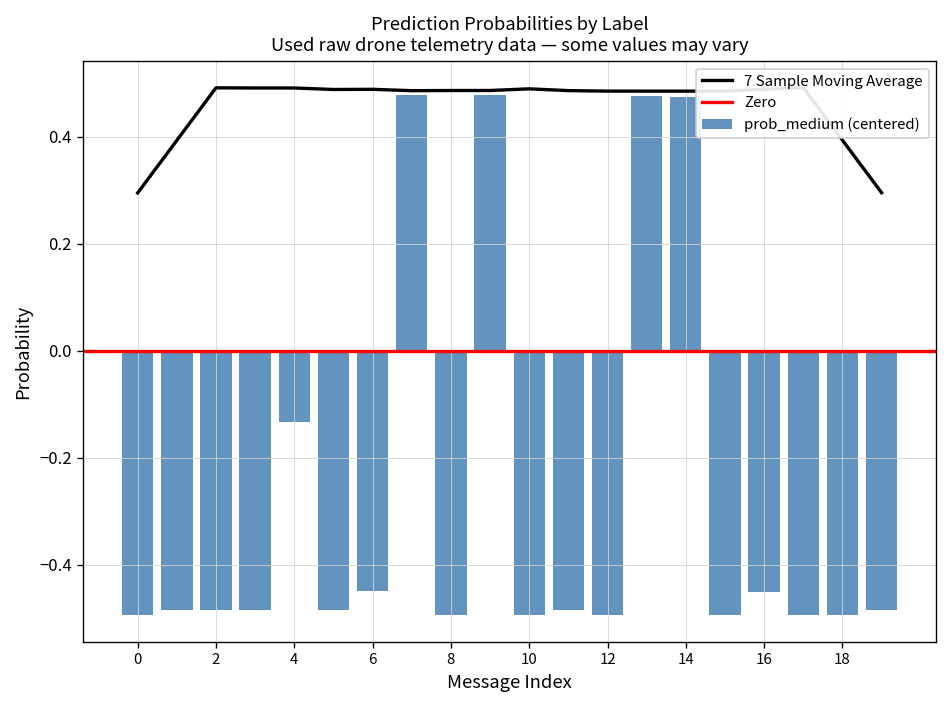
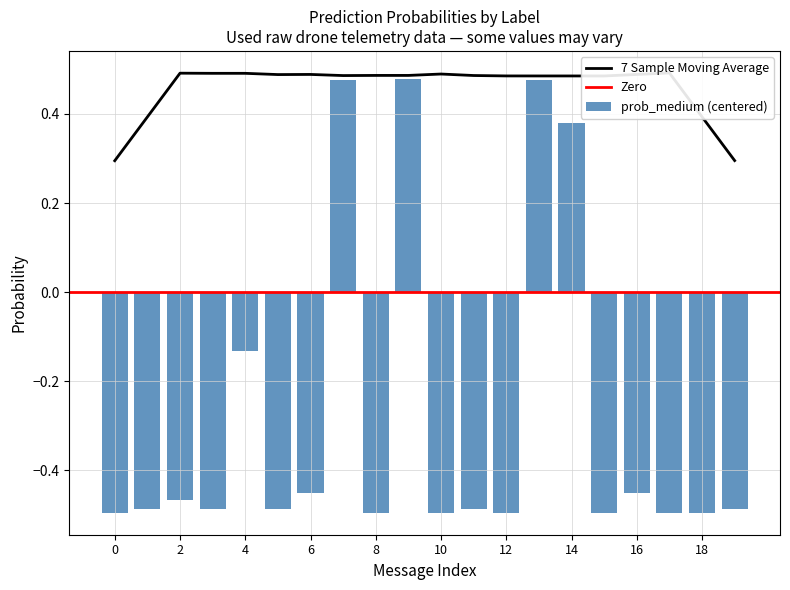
  {
    "7 Sample Moving Average": {
      "0": 0.29,
      "2": 0.49,
      "4": 0.49,
      "6": 0.49,
      "8": 0.49,
      "10": 0.49,
      "12": 0.49,
      "14": 0.49
    },
    "prob_medium (centered)": {
      "0": -0.49,
-     "2": -0.49,
+     "2": -0.47,
      "4": -0.13,
      "6": -0.45,
      "8": -0.49,
      "10": -0.49,
      "12": -0.49,
-     "14": 0.47,
+     "14": 0.38,
      "16": -0.45,
      "18": -0.49
    }
  }
